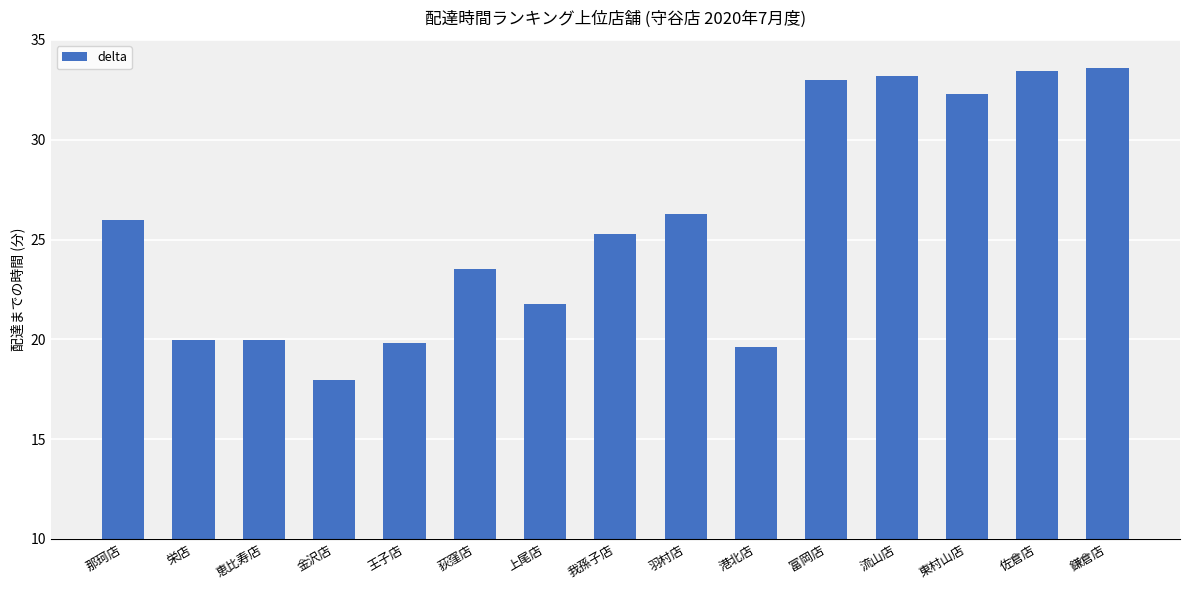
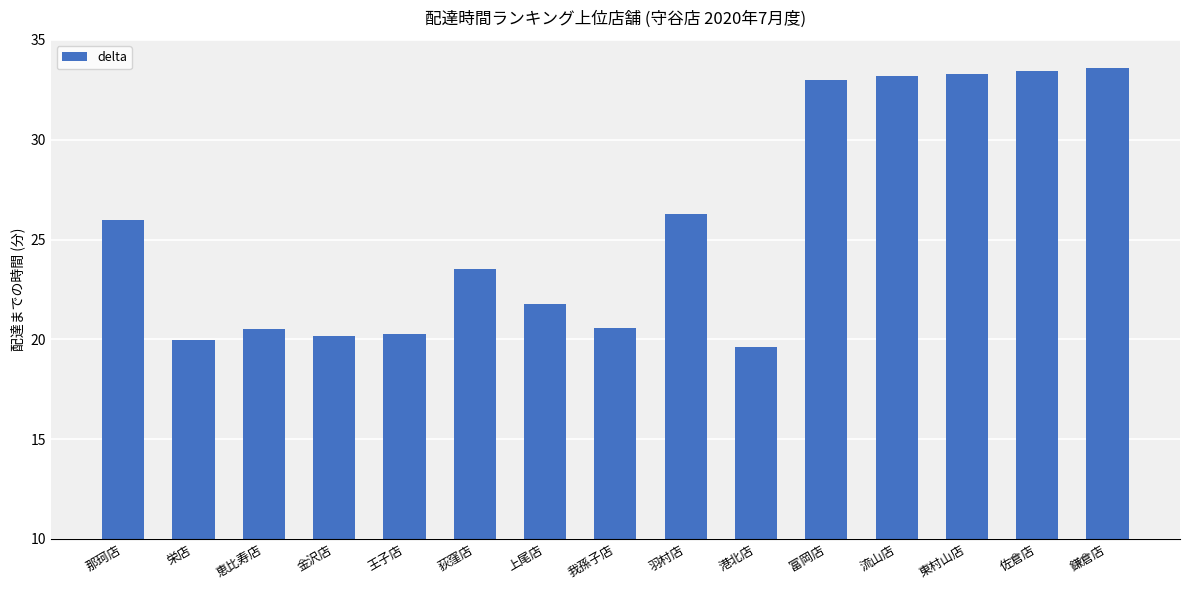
  {
    "那珂店": 26.0,
    "栄店": 20.0,
-   "恵比寿店": 20.0,
-   "金沢店": 18.0,
-   "王子店": 19.8,
+   "恵比寿店": 20.5,
+   "金沢店": 20.2,
+   "王子店": 20.3,
    "荻窪店": 23.5,
    "上尾店": 21.8,
-   "我孫子店": 25.3,
+   "我孫子店": 20.6,
    "羽村店": 26.3,
    "港北店": 19.6,
    "富岡店": 33.0,
    "流山店": 33.2,
-   "東村山店": 32.3,
+   "東村山店": 33.3,
    "佐倉店": 33.4,
    "鎌倉店": 33.6
  }
